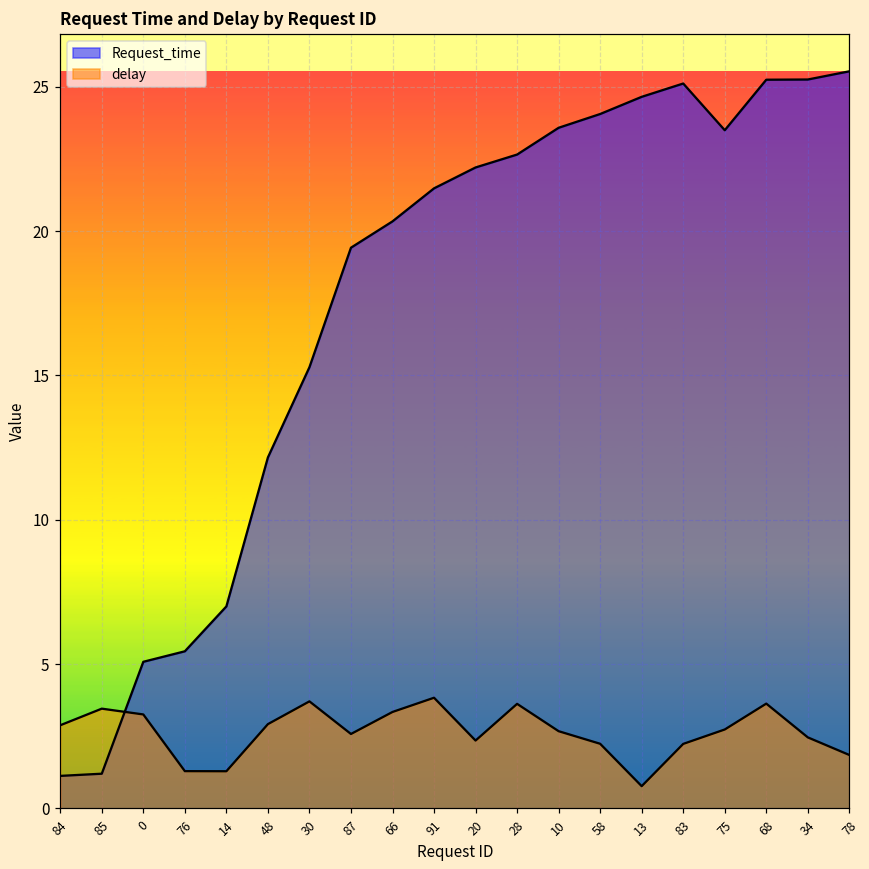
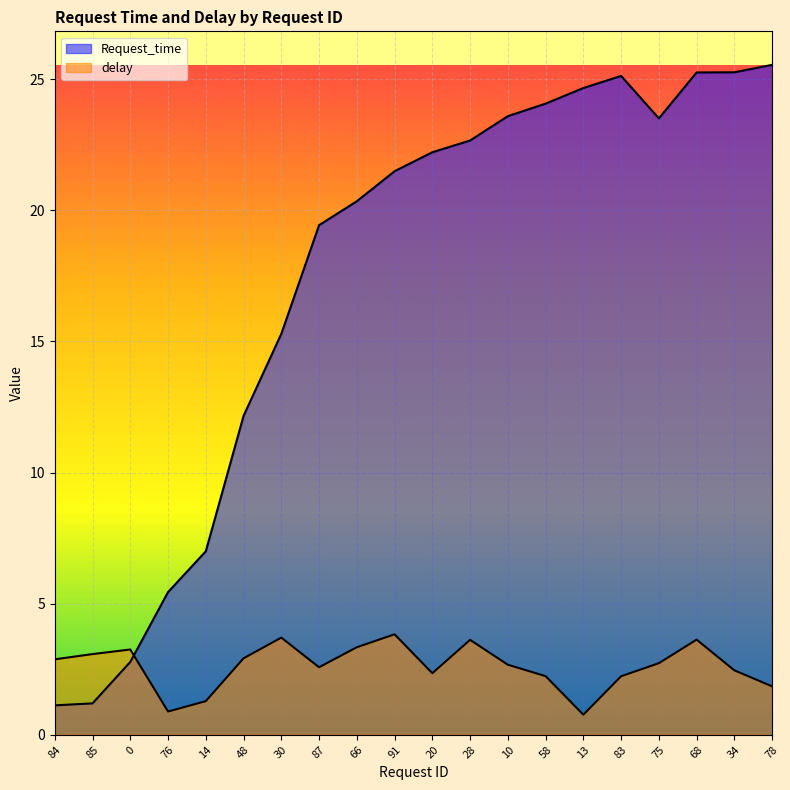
  {
    "Request_time": {
      "84": 1.1,
      "85": 1.2,
-     "0": 5.1,
+     "0": 2.8,
      "76": 5.4,
      "14": 7.0,
      "48": 12.2,
      "30": 15.3,
      "87": 19.4,
      "66": 20.3,
      "91": 21.5,
      "20": 22.2,
      "28": 22.7,
      "10": 23.6,
      "58": 24.1,
      "13": 24.7,
      "83": 25.1,
      "75": 23.5,
      "68": 25.3,
      "34": 25.3,
      "78": 25.5
    },
    "delay": {
      "84": 2.9,
-     "85": 3.5,
+     "85": 3.1,
      "0": 3.3,
-     "76": 1.3,
+     "76": 0.9,
      "14": 1.3,
      "48": 2.9,
      "30": 3.7,
      "87": 2.6,
      "66": 3.3,
      "91": 3.8,
      "20": 2.3,
      "28": 3.6,
      "10": 2.7,
      "58": 2.2,
      "13": 0.8,
      "83": 2.2,
      "75": 2.7,
      "68": 3.6,
      "34": 2.5,
      "78": 1.8
    }
  }
